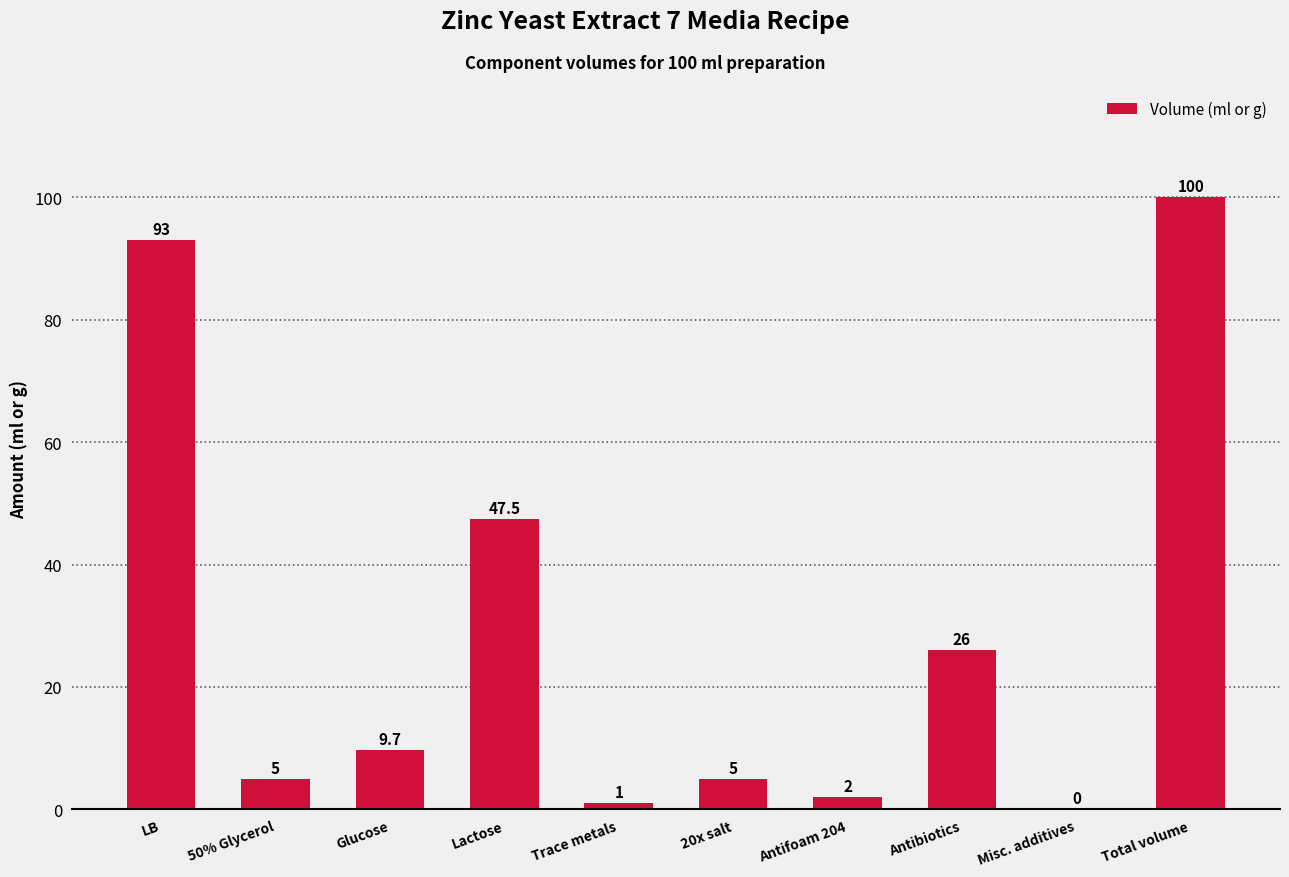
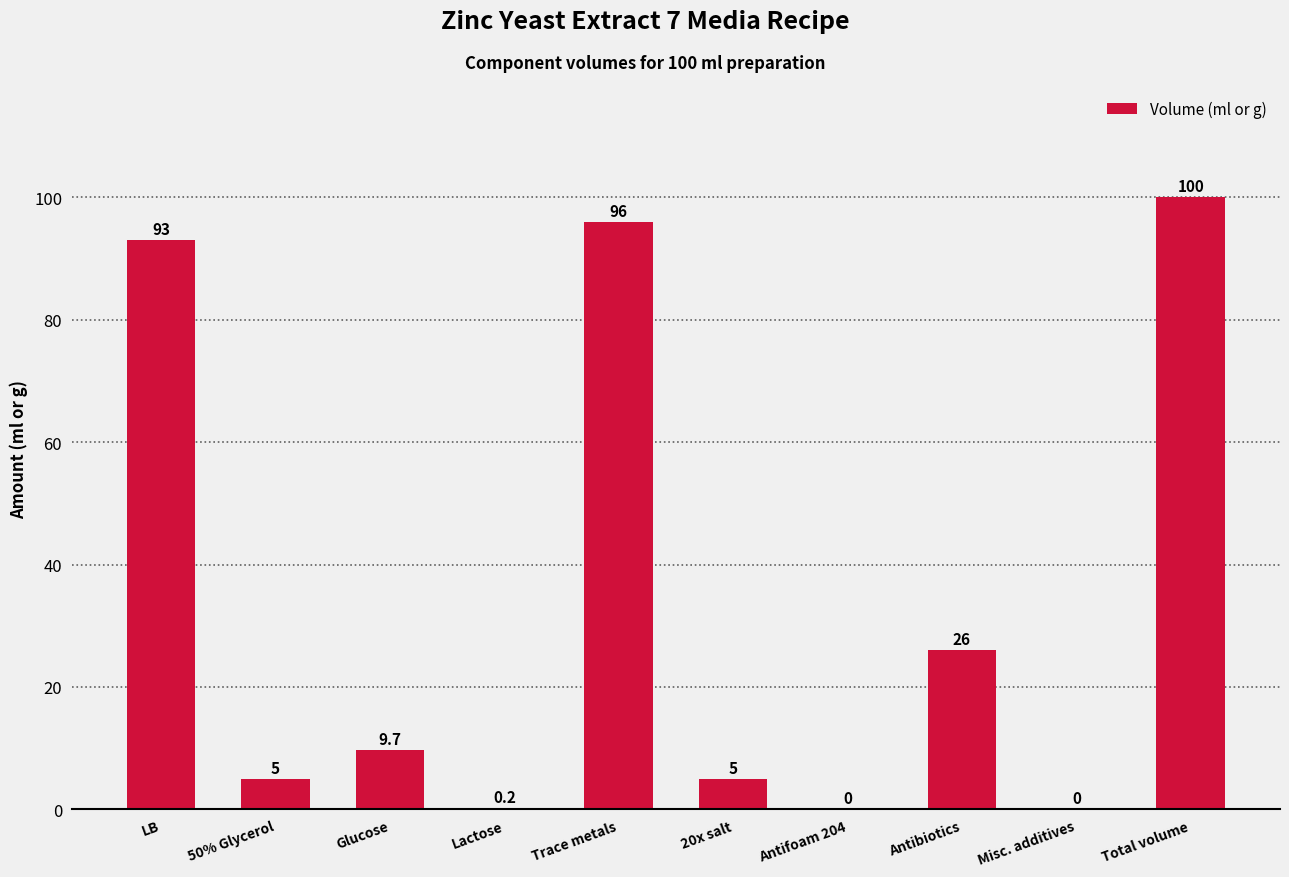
  {
    "LB": 93,
    "50% Glycerol": 5,
    "Glucose": 9.7,
-   "Lactose": 47.5,
-   "Trace metals": 1,
+   "Lactose": 0.2,
+   "Trace metals": 96,
    "20x salt": 5,
-   "Antifoam 204": 2,
+   "Antifoam 204": 0,
    "Antibiotics": 26,
    "Misc. additives": 0,
    "Total volume": 100
  }
